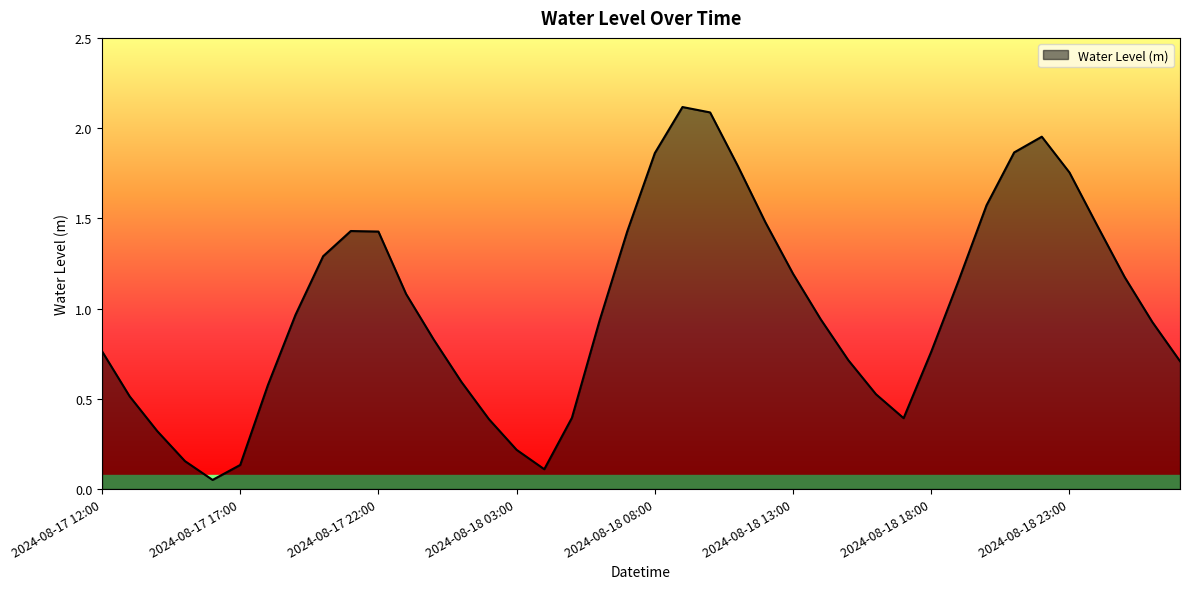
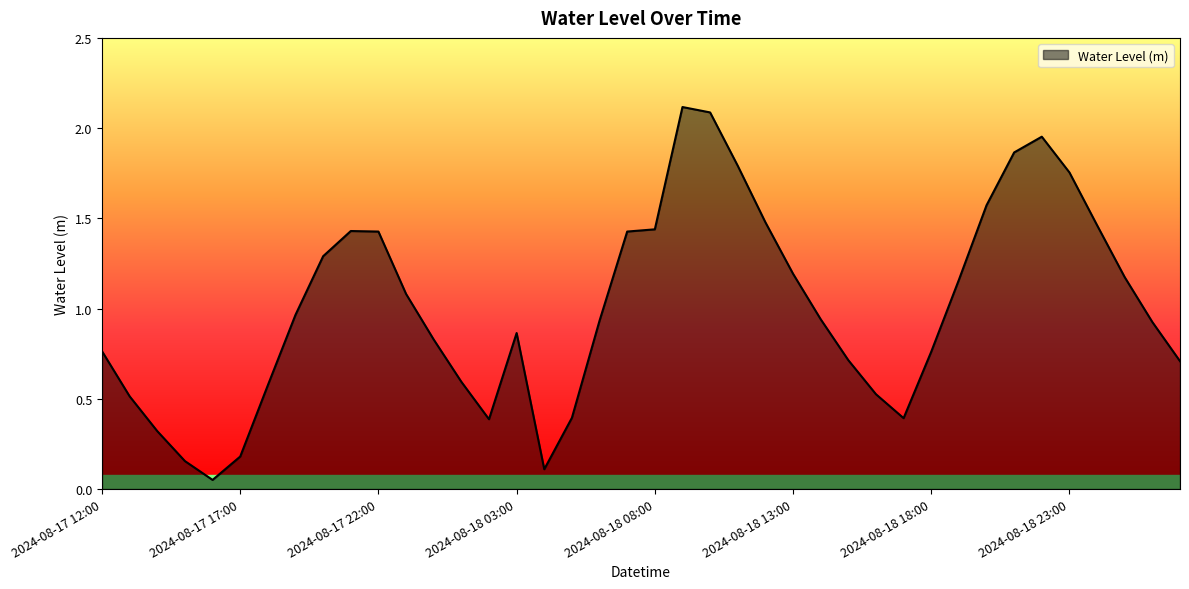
  {
    "2024-08-17 12:00": 0.76,
-   "2024-08-17 17:00": 0.13,
+   "2024-08-17 17:00": 0.18,
    "2024-08-17 22:00": 1.43,
-   "2024-08-18 03:00": 0.22,
-   "2024-08-18 08:00": 1.86,
+   "2024-08-18 03:00": 0.86,
+   "2024-08-18 08:00": 1.44,
    "2024-08-18 13:00": 1.19,
    "2024-08-18 18:00": 0.76,
    "2024-08-18 23:00": 1.75
  }
